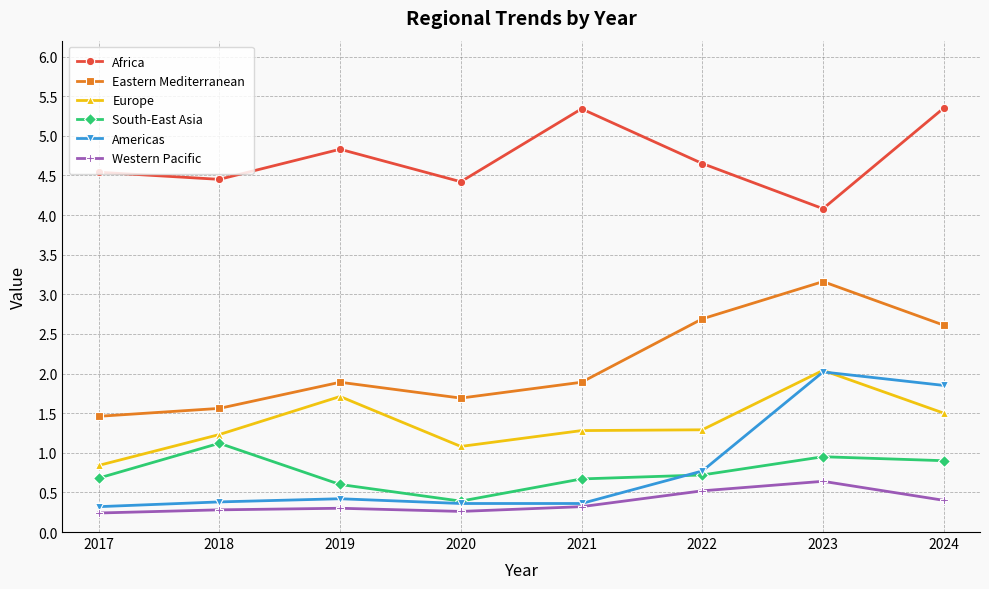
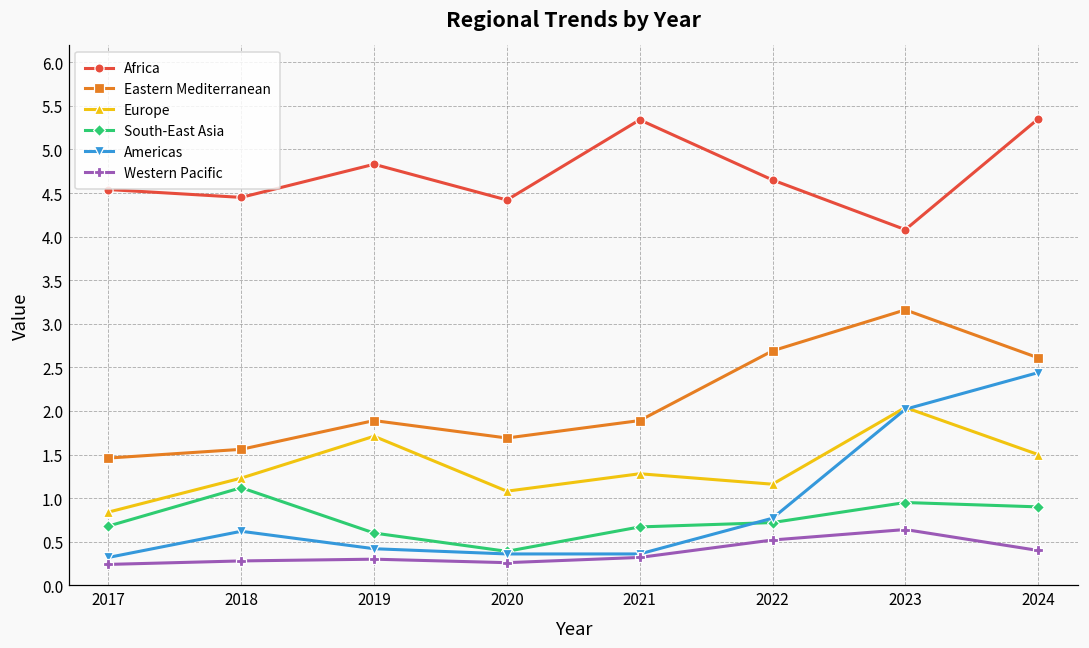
  {
    "Europe": {
      "2017": 0.8,
      "2018": 1.2,
      "2019": 1.7,
      "2020": 1.1,
      "2021": 1.3,
-     "2022": 1.3,
+     "2022": 1.2,
      "2024": 1.5
    },
    "South-East Asia": {
      "2017": 0.7,
      "2018": 1.1,
      "2019": 0.6,
      "2021": 0.7,
      "2022": 0.7,
      "2023": 1.0,
      "2024": 0.9
    },
    "Americas": {
      "2017": 0.3,
-     "2018": 0.4,
+     "2018": 0.6,
      "2019": 0.4,
      "2021": 0.4,
      "2022": 0.8,
-     "2024": 1.9
+     "2024": 2.4
    },
    "Western Pacific": {
      "2017": 0.2,
      "2018": 0.3,
      "2019": 0.3,
      "2020": 0.3,
      "2021": 0.3,
      "2022": 0.5,
      "2023": 0.6,
      "2024": 0.4
    }
  }
